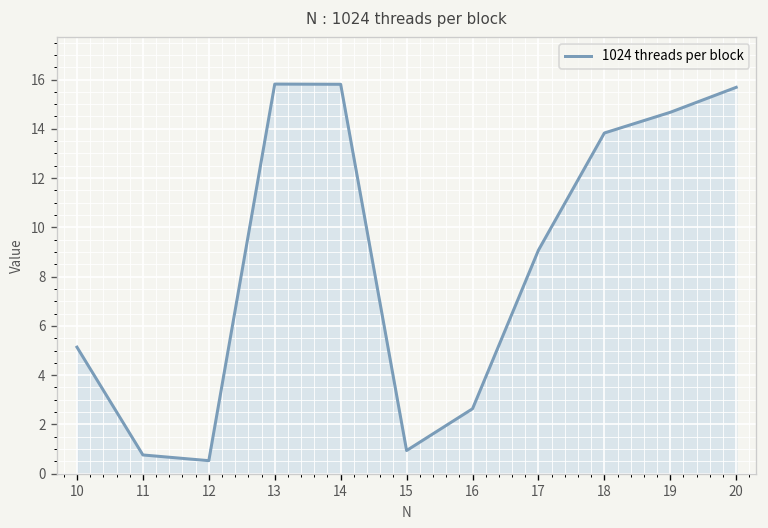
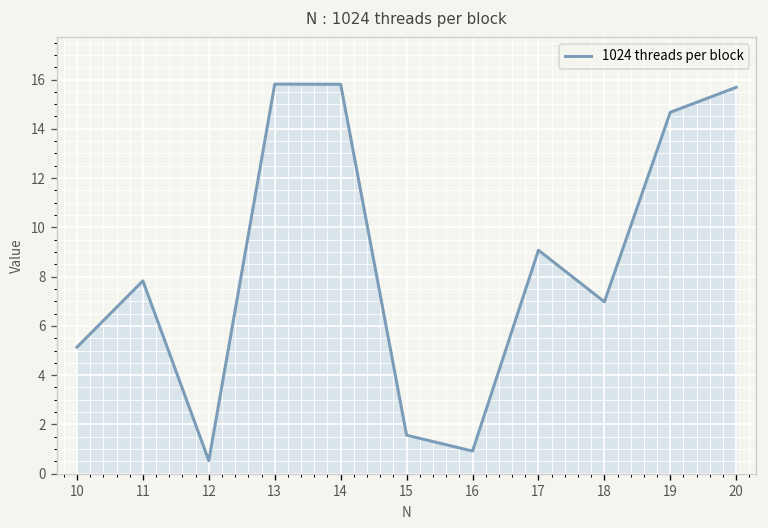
  {
    "10": 5.1,
-   "11": 0.8,
+   "11": 7.8,
    "12": 0.5,
    "13": 15.8,
    "14": 15.8,
-   "15": 0.9,
-   "16": 2.6,
+   "15": 1.6,
+   "16": 0.9,
    "17": 9.1,
-   "18": 13.8,
+   "18": 7.0,
    "19": 14.7,
    "20": 15.7
  }
